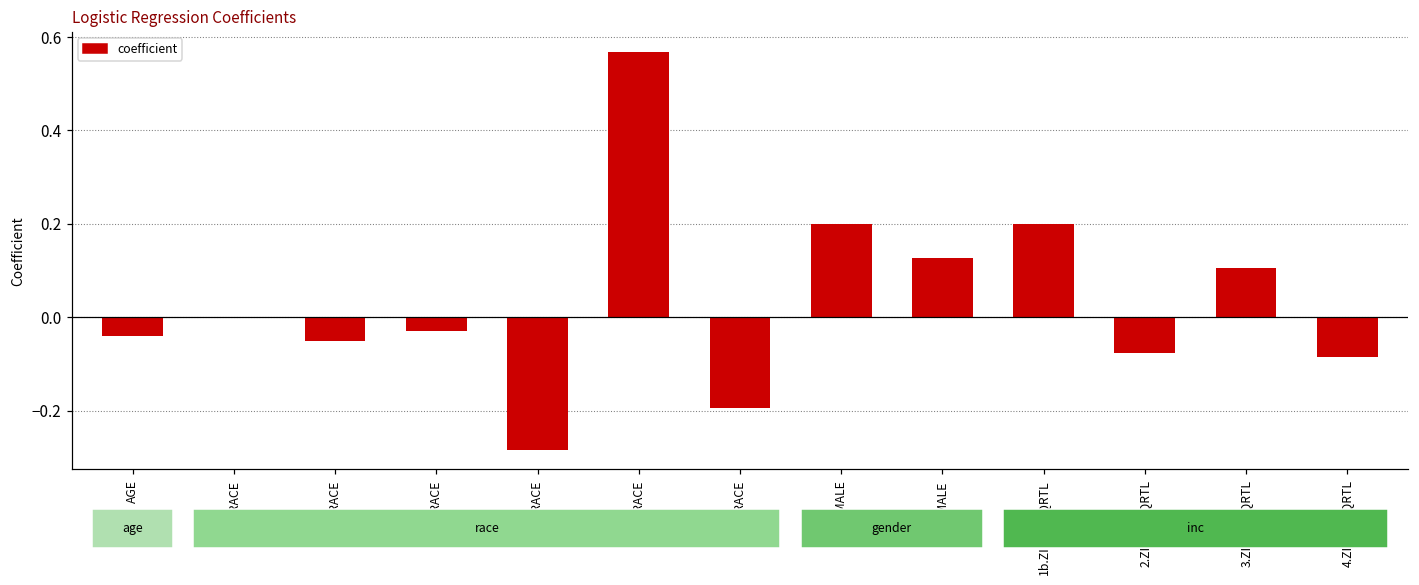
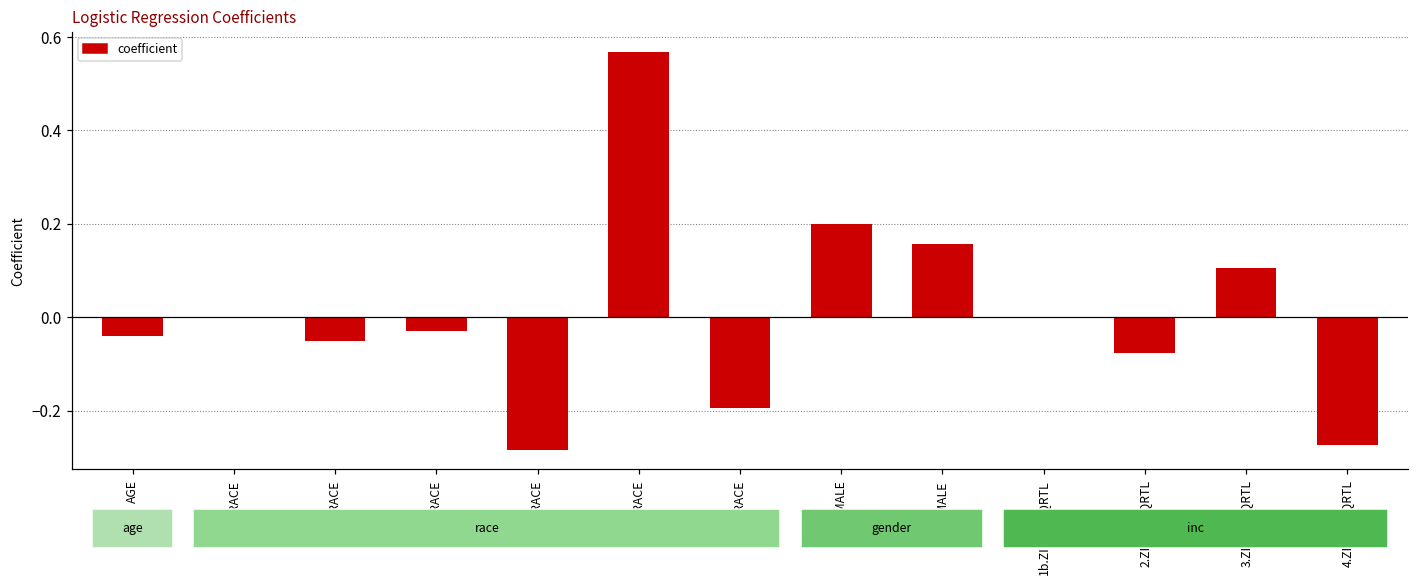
  {
    "AGE": -0.04,
    "1b.RACE": 0.00,
    "2.RACE": -0.05,
    "3.RACE": -0.03,
    "4.RACE": -0.28,
    "5.RACE": 0.57,
    "6.RACE": -0.20,
    "0b.FEMALE": 0.20,
-   "1.FEMALE": 0.13,
-   "1b.ZIPINC_QRTL": 0.2,
+   "1.FEMALE": 0.16,
+   "1b.ZIPINC_QRTL": 0.0,
    "2.ZIPINC_QRTL": -0.08,
    "3.ZIPINC_QRTL": 0.11,
-   "4.ZIPINC_QRTL": -0.09
+   "4.ZIPINC_QRTL": -0.27
  }
